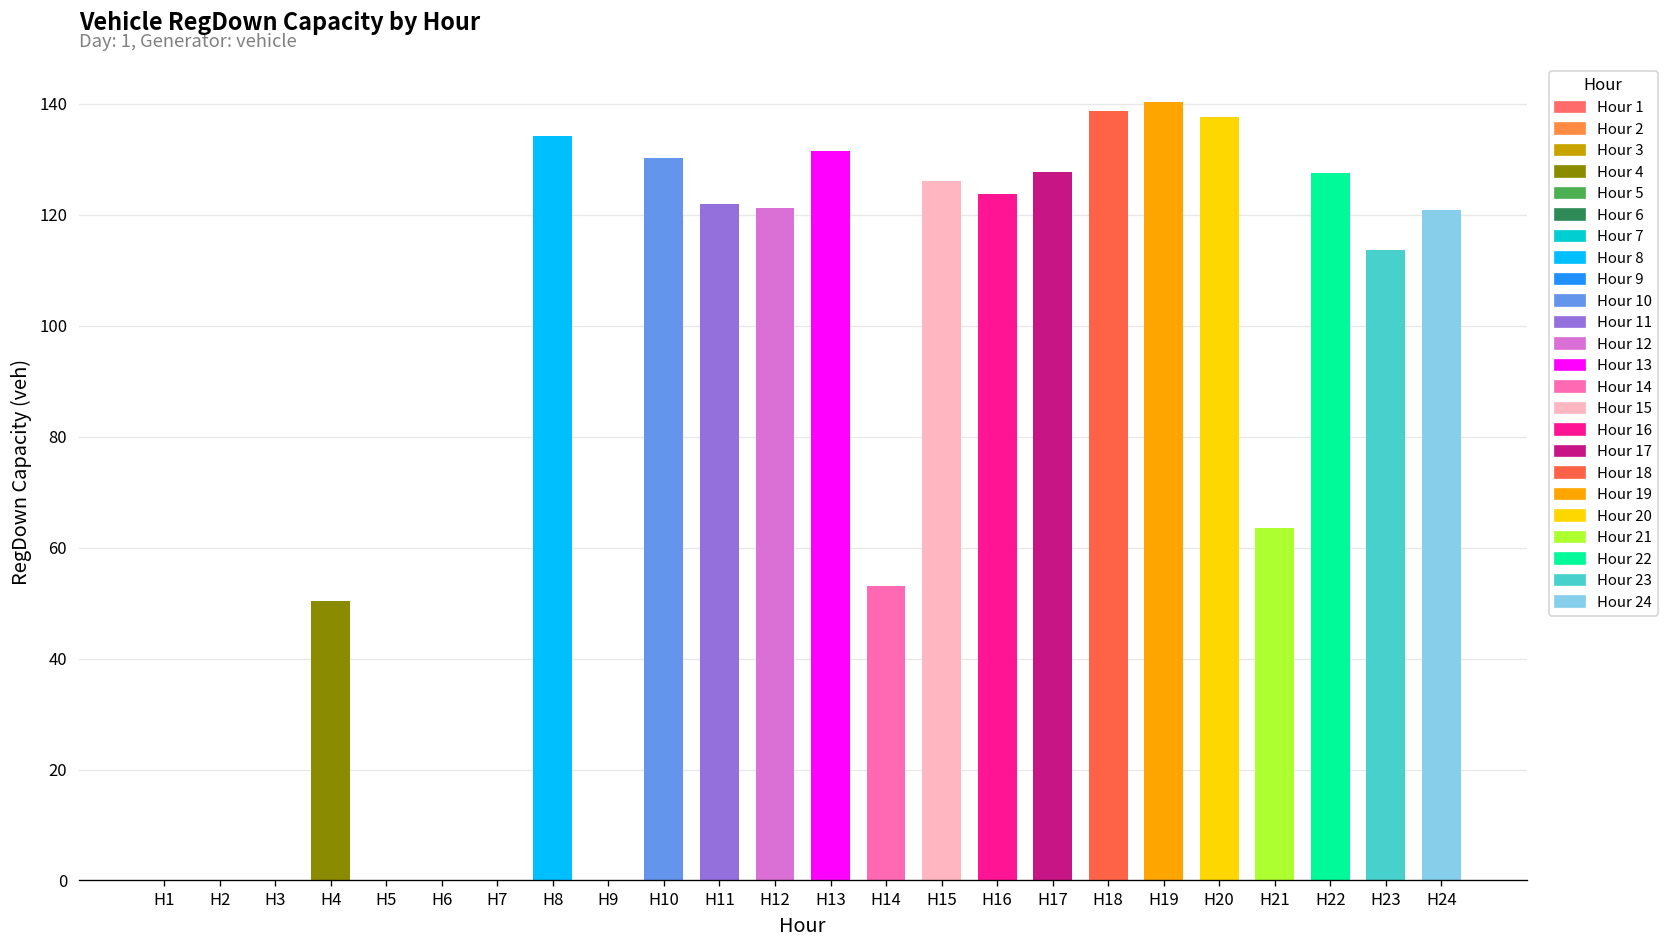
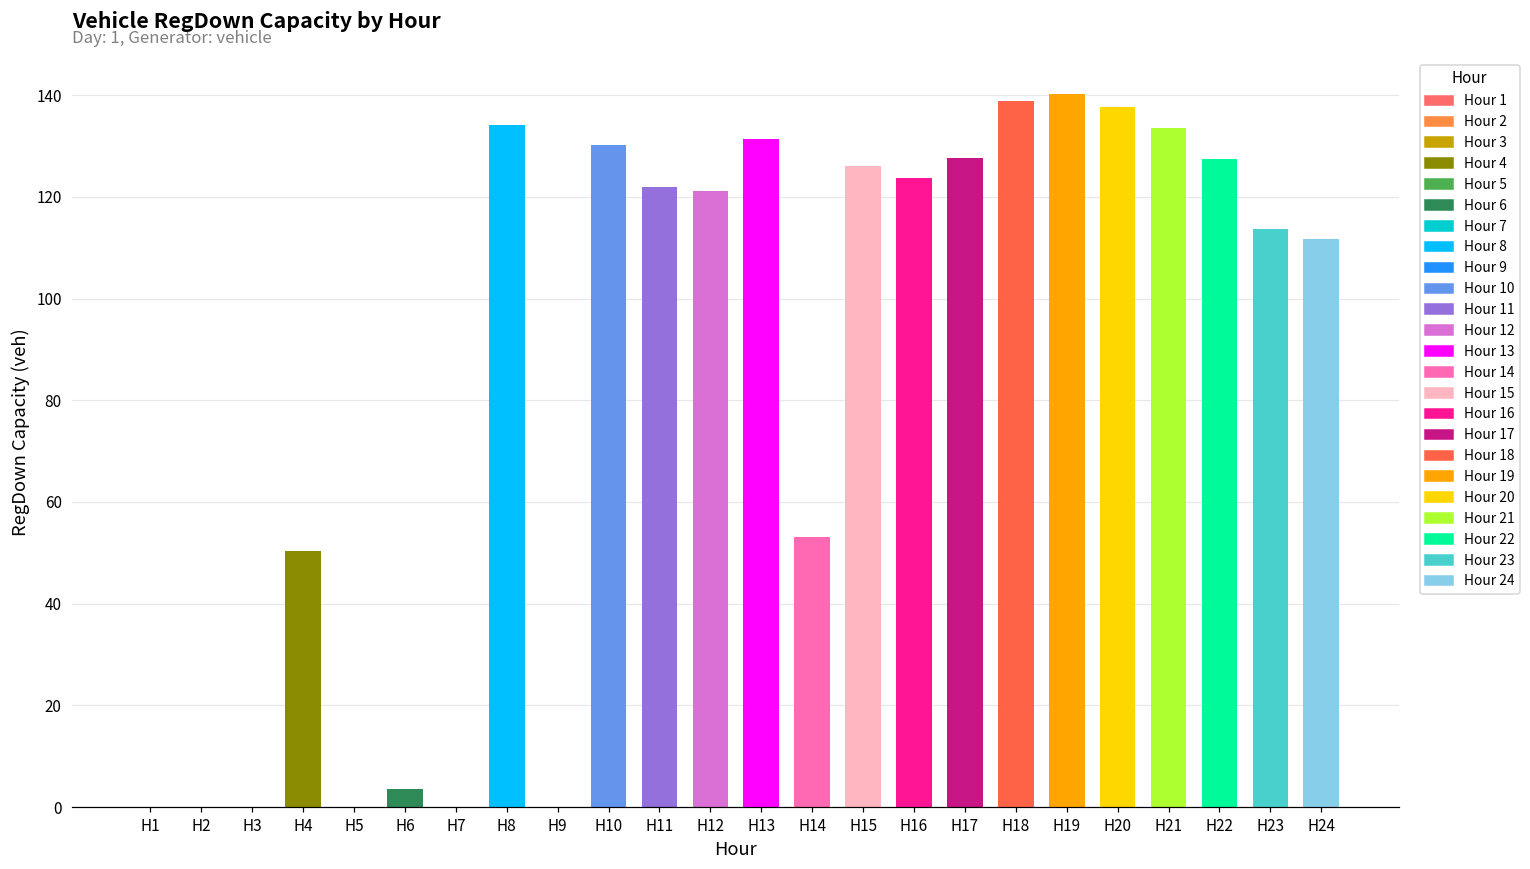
  {
    "H1": 0,
    "H2": 0,
    "H3": 0,
    "H4": 50,
    "H5": 0,
-   "H6": 0,
+   "H6": 4,
    "H7": 0,
    "H8": 134,
    "H9": 0,
    "H10": 130,
    "H11": 122,
    "H12": 121,
    "H13": 131,
    "H14": 53,
    "H15": 126,
    "H16": 124,
    "H17": 128,
    "H18": 139,
    "H19": 140,
    "H20": 138,
-   "H21": 64,
+   "H21": 134,
    "H22": 127,
    "H23": 114,
-   "H24": 121
+   "H24": 112
  }
